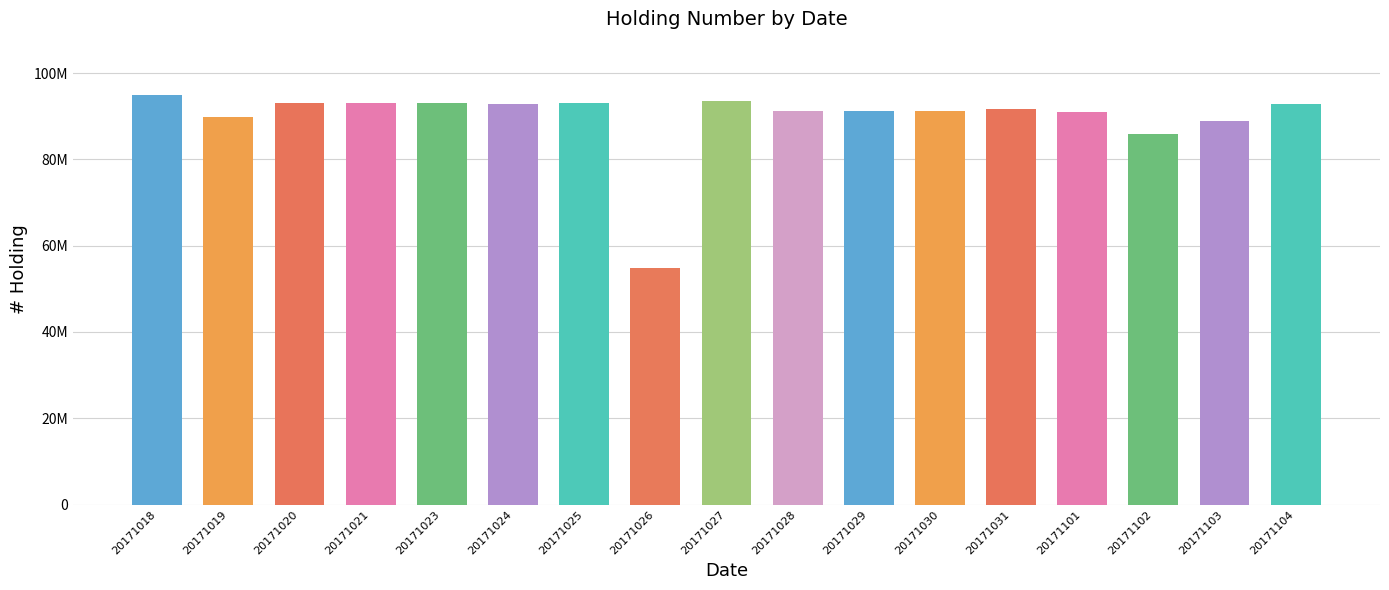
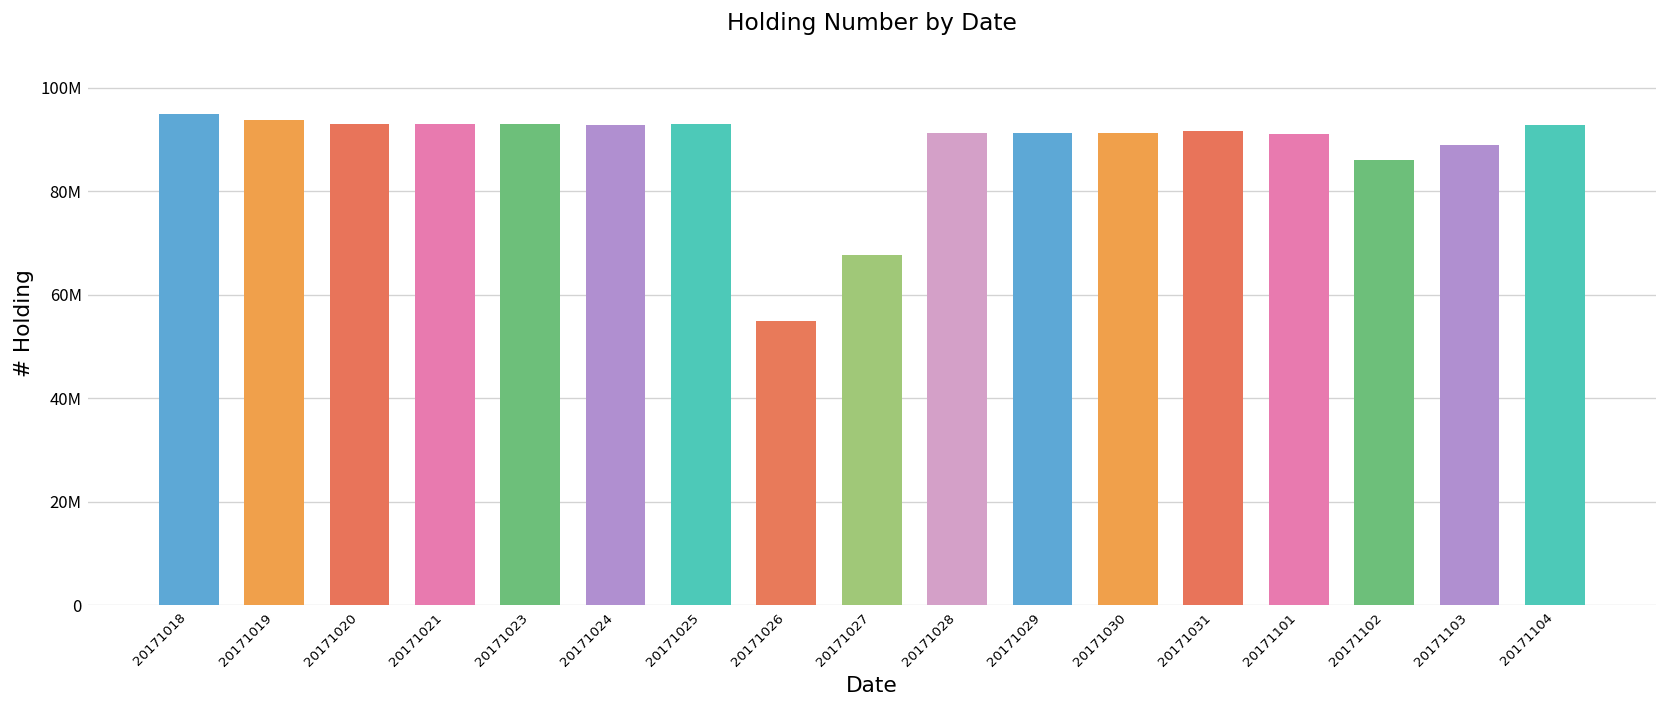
  {
    "20171018": 95000000,
-   "20171019": 90000000,
+   "20171019": 94000000,
    "20171020": 93000000,
    "20171021": 93000000,
    "20171023": 93000000,
    "20171024": 93000000,
    "20171025": 93000000,
    "20171026": 55000000,
-   "20171027": 93000000,
+   "20171027": 68000000,
    "20171028": 91000000,
    "20171029": 91000000,
    "20171030": 91000000,
    "20171031": 92000000,
    "20171101": 91000000,
    "20171102": 86000000,
    "20171103": 89000000,
    "20171104": 93000000
  }
